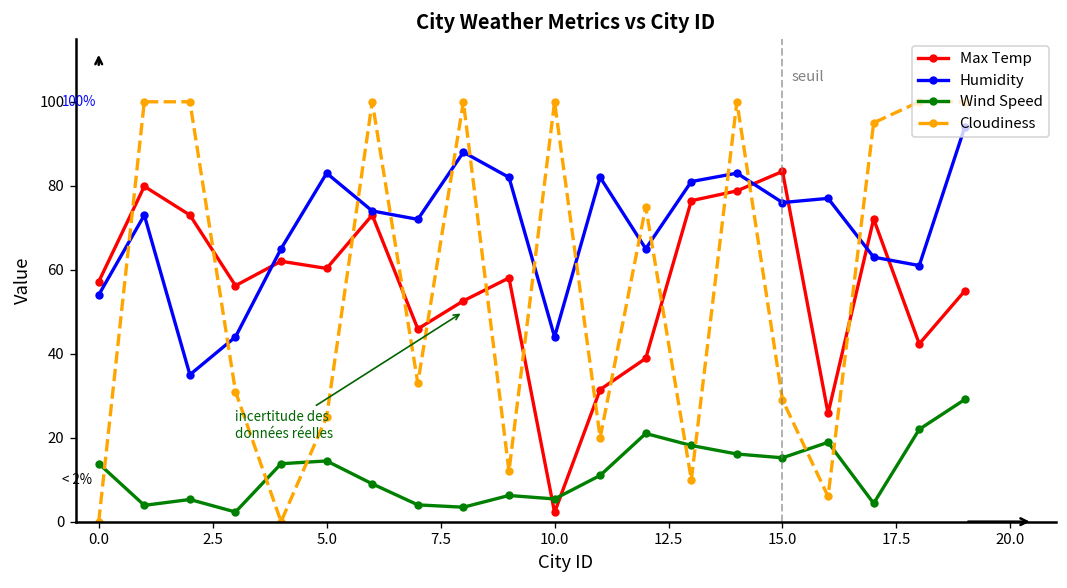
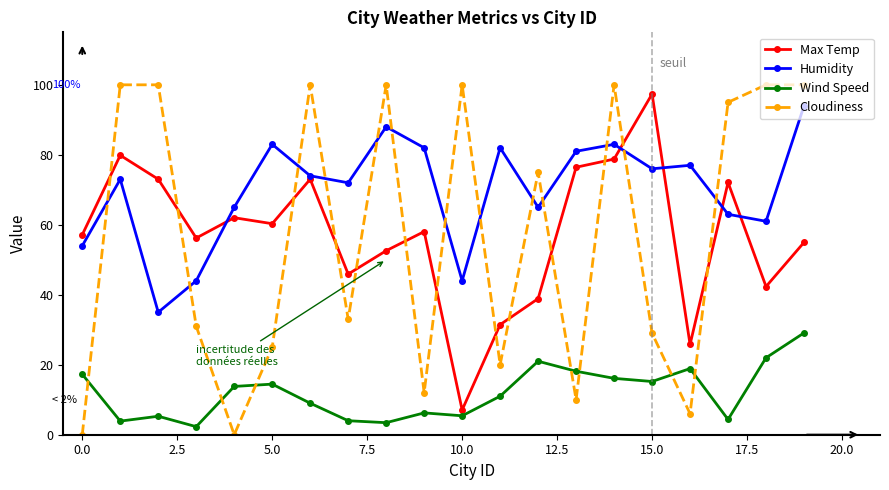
  {
    "Max Temp": {
      "0.0": 57,
      "5.0": 60,
-     "10.0": 2,
-     "15.0": 83
+     "10.0": 7,
+     "15.0": 97
    },
    "Humidity": {
      "0.0": 54,
      "5.0": 83,
      "10.0": 44,
      "15.0": 76
    },
    "Wind Speed": {
-     "0.0": 14,
+     "0.0": 17,
      "5.0": 14,
      "10.0": 5,
      "15.0": 15
    },
    "Cloudiness": {
      "0.0": 0,
      "5.0": 25,
      "10.0": 100,
      "15.0": 29
    }
  }
